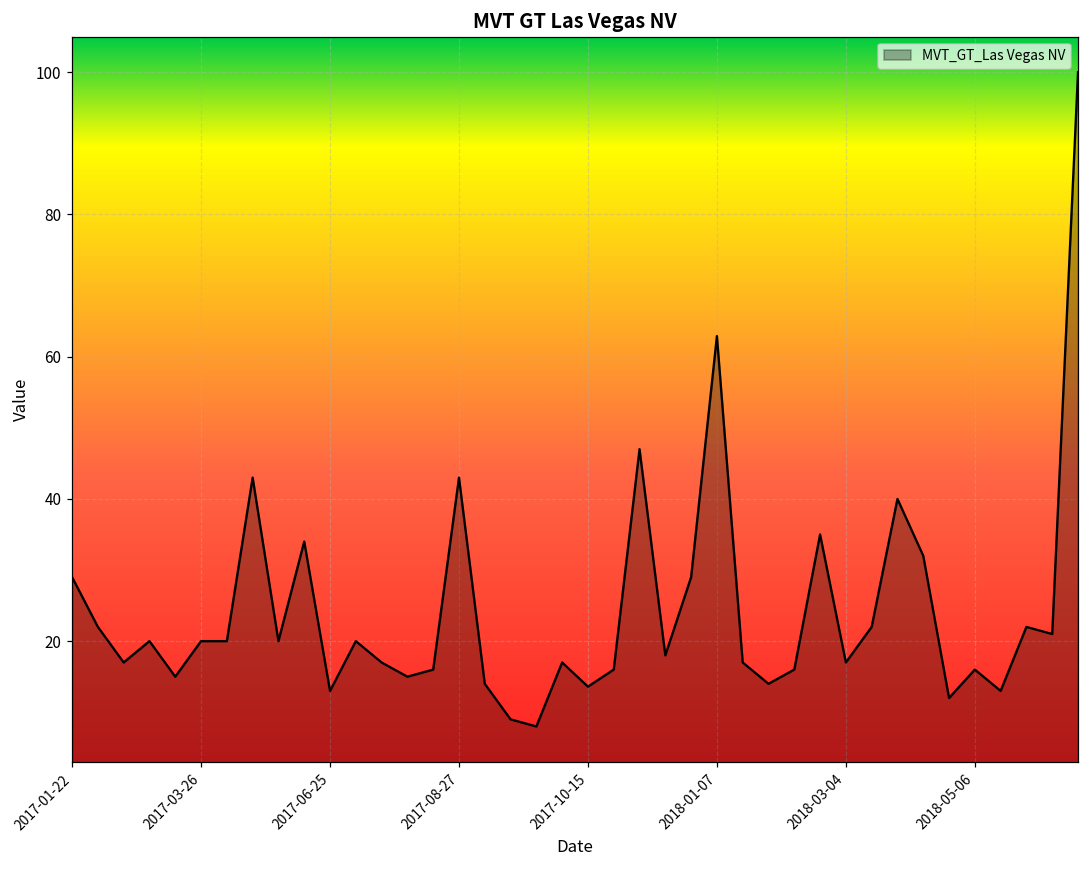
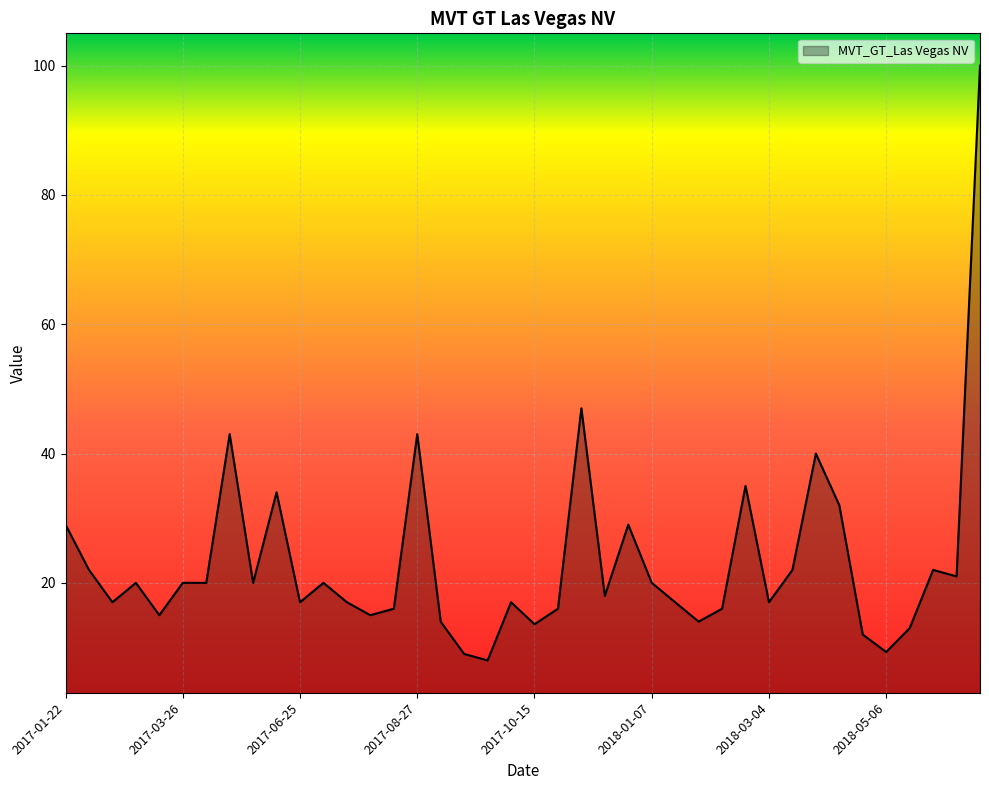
  {
    "2017-01-22": 29,
    "2017-03-26": 20,
-   "2017-06-25": 13,
+   "2017-06-25": 17,
    "2017-08-27": 43,
    "2017-10-15": 14,
-   "2018-01-07": 63,
+   "2018-01-07": 20,
    "2018-03-04": 17,
-   "2018-05-06": 16
+   "2018-05-06": 9
  }
